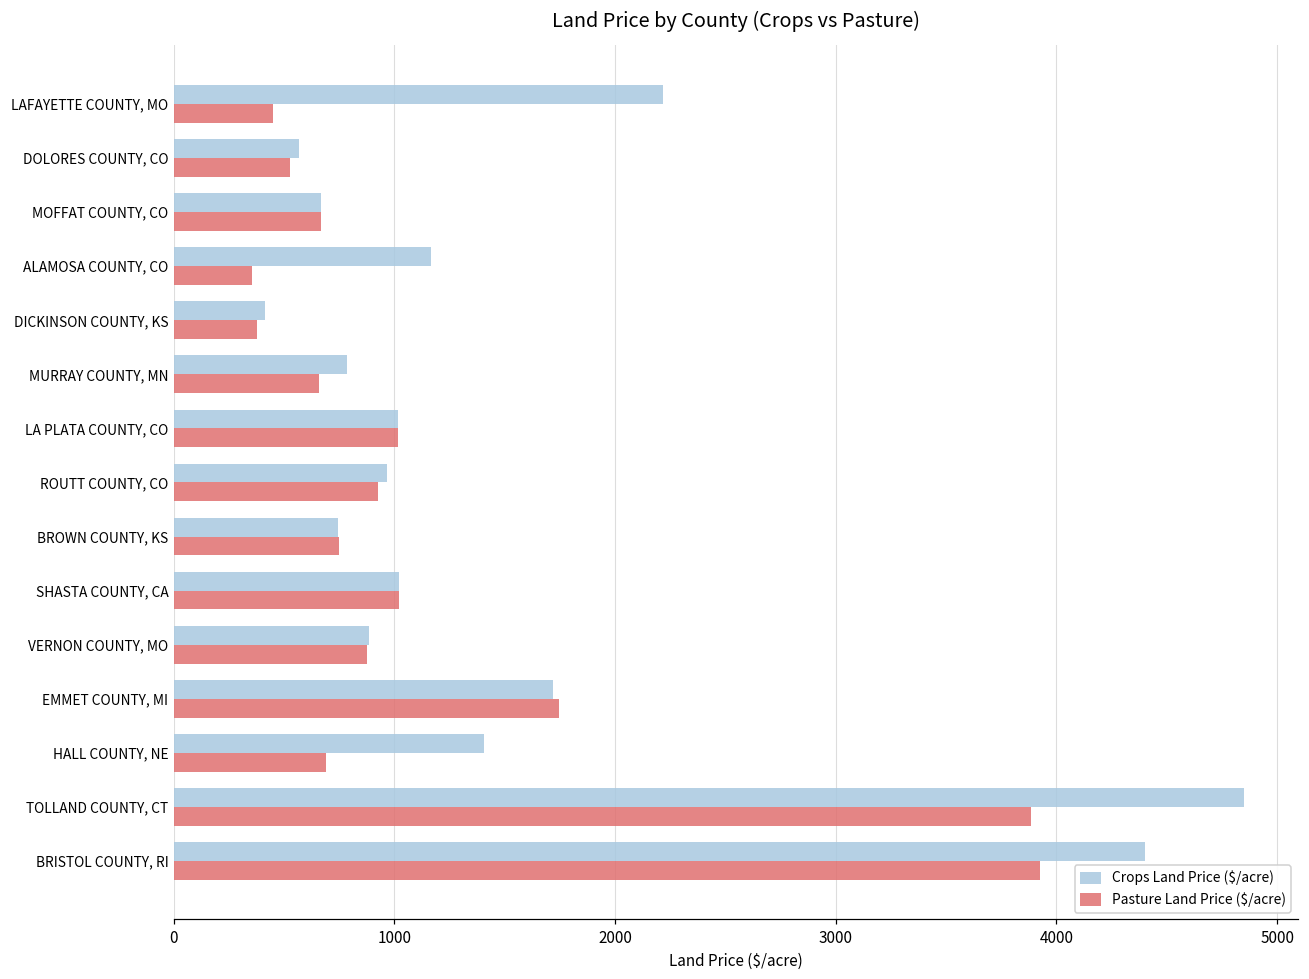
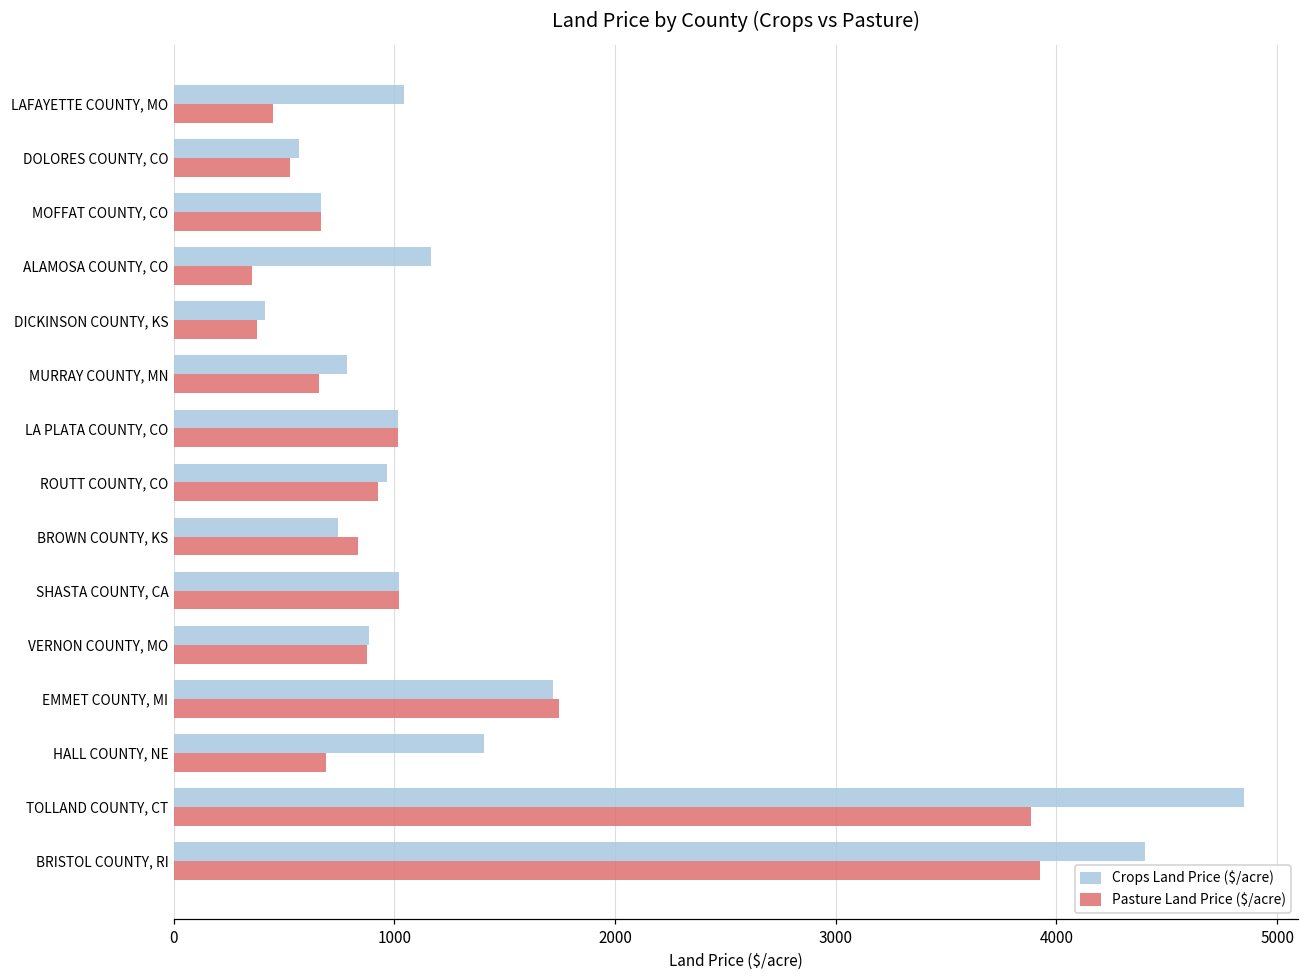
  {
    "Crops Land Price ($/acre)": {
-     "LAFAYETTE COUNTY, MO": 2220,
+     "LAFAYETTE COUNTY, MO": 1040,
      "DOLORES COUNTY, CO": 570,
      "MOFFAT COUNTY, CO": 670,
      "ALAMOSA COUNTY, CO": 1160,
      "DICKINSON COUNTY, KS": 410,
      "MURRAY COUNTY, MN": 780,
      "LA PLATA COUNTY, CO": 1020,
      "ROUTT COUNTY, CO": 970,
      "BROWN COUNTY, KS": 750,
      "SHASTA COUNTY, CA": 1020,
      "VERNON COUNTY, MO": 880,
      "EMMET COUNTY, MI": 1720,
      "HALL COUNTY, NE": 1410,
      "TOLLAND COUNTY, CT": 4850,
      "BRISTOL COUNTY, RI": 4400
    },
    "Pasture Land Price ($/acre)": {
      "LAFAYETTE COUNTY, MO": 450,
      "DOLORES COUNTY, CO": 530,
      "MOFFAT COUNTY, CO": 670,
      "ALAMOSA COUNTY, CO": 360,
      "DICKINSON COUNTY, KS": 380,
      "MURRAY COUNTY, MN": 660,
      "LA PLATA COUNTY, CO": 1020,
      "ROUTT COUNTY, CO": 930,
-     "BROWN COUNTY, KS": 750,
+     "BROWN COUNTY, KS": 840,
      "SHASTA COUNTY, CA": 1020,
      "VERNON COUNTY, MO": 880,
      "EMMET COUNTY, MI": 1750,
      "HALL COUNTY, NE": 690,
      "TOLLAND COUNTY, CT": 3890,
      "BRISTOL COUNTY, RI": 3930
    }
  }
